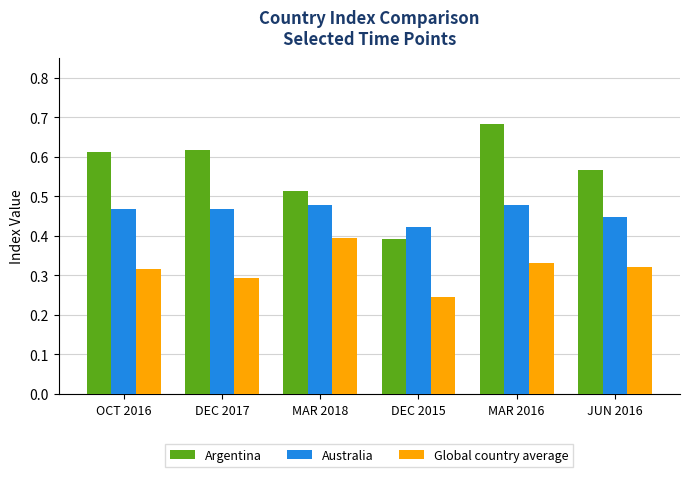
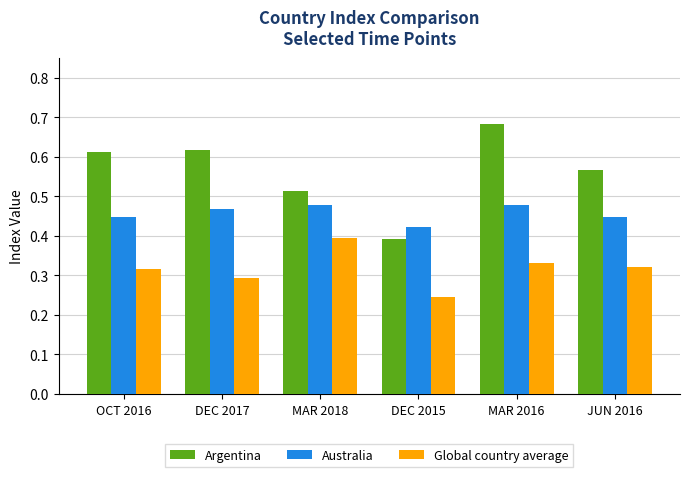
  {
    "Argentina": {
      "OCT 2016": 0.61,
      "DEC 2017": 0.62,
      "MAR 2018": 0.51,
      "DEC 2015": 0.39,
      "MAR 2016": 0.68,
      "JUN 2016": 0.57
    },
    "Australia": {
-     "OCT 2016": 0.47,
+     "OCT 2016": 0.45,
      "DEC 2017": 0.47,
      "MAR 2018": 0.48,
      "DEC 2015": 0.42,
      "MAR 2016": 0.48,
      "JUN 2016": 0.45
    },
    "Global country average": {
      "OCT 2016": 0.32,
      "DEC 2017": 0.29,
      "MAR 2018": 0.40,
      "DEC 2015": 0.25,
      "MAR 2016": 0.33,
      "JUN 2016": 0.32
    }
  }
